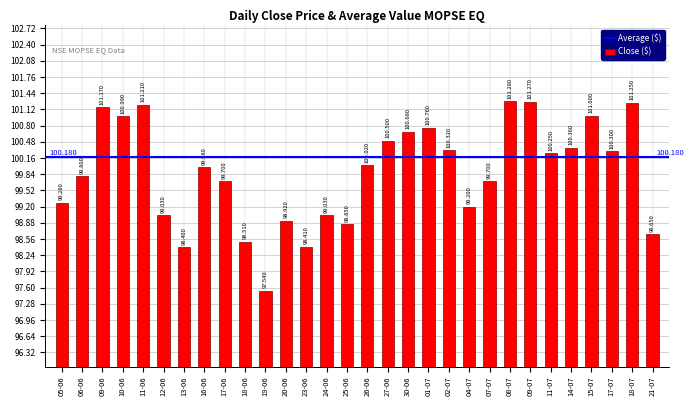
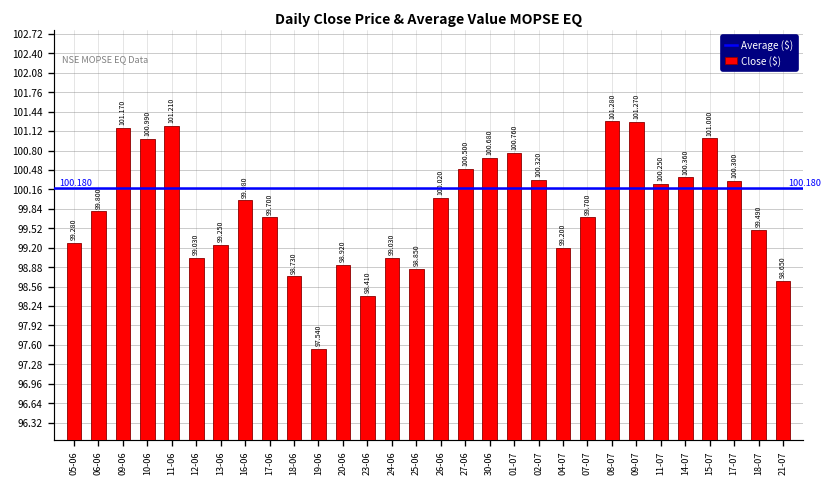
  {
    "05-06": 99.280,
    "06-06": 99.800,
    "09-06": 101.170,
    "10-06": 100.990,
    "11-06": 101.210,
    "12-06": 99.030,
-   "13-06": 98.400,
+   "13-06": 99.250,
    "16-06": 99.980,
    "17-06": 99.700,
-   "18-06": 98.510,
+   "18-06": 98.730,
    "19-06": 97.540,
    "20-06": 98.920,
    "23-06": 98.410,
    "24-06": 99.030,
    "25-06": 98.850,
    "26-06": 100.020,
    "27-06": 100.500,
    "30-06": 100.680,
    "01-07": 100.760,
    "02-07": 100.320,
    "04-07": 99.200,
    "07-07": 99.700,
    "08-07": 101.280,
    "09-07": 101.270,
    "11-07": 100.250,
    "14-07": 100.360,
    "15-07": 101.000,
    "17-07": 100.300,
-   "18-07": 101.250,
+   "18-07": 99.490,
    "21-07": 98.650
  }
